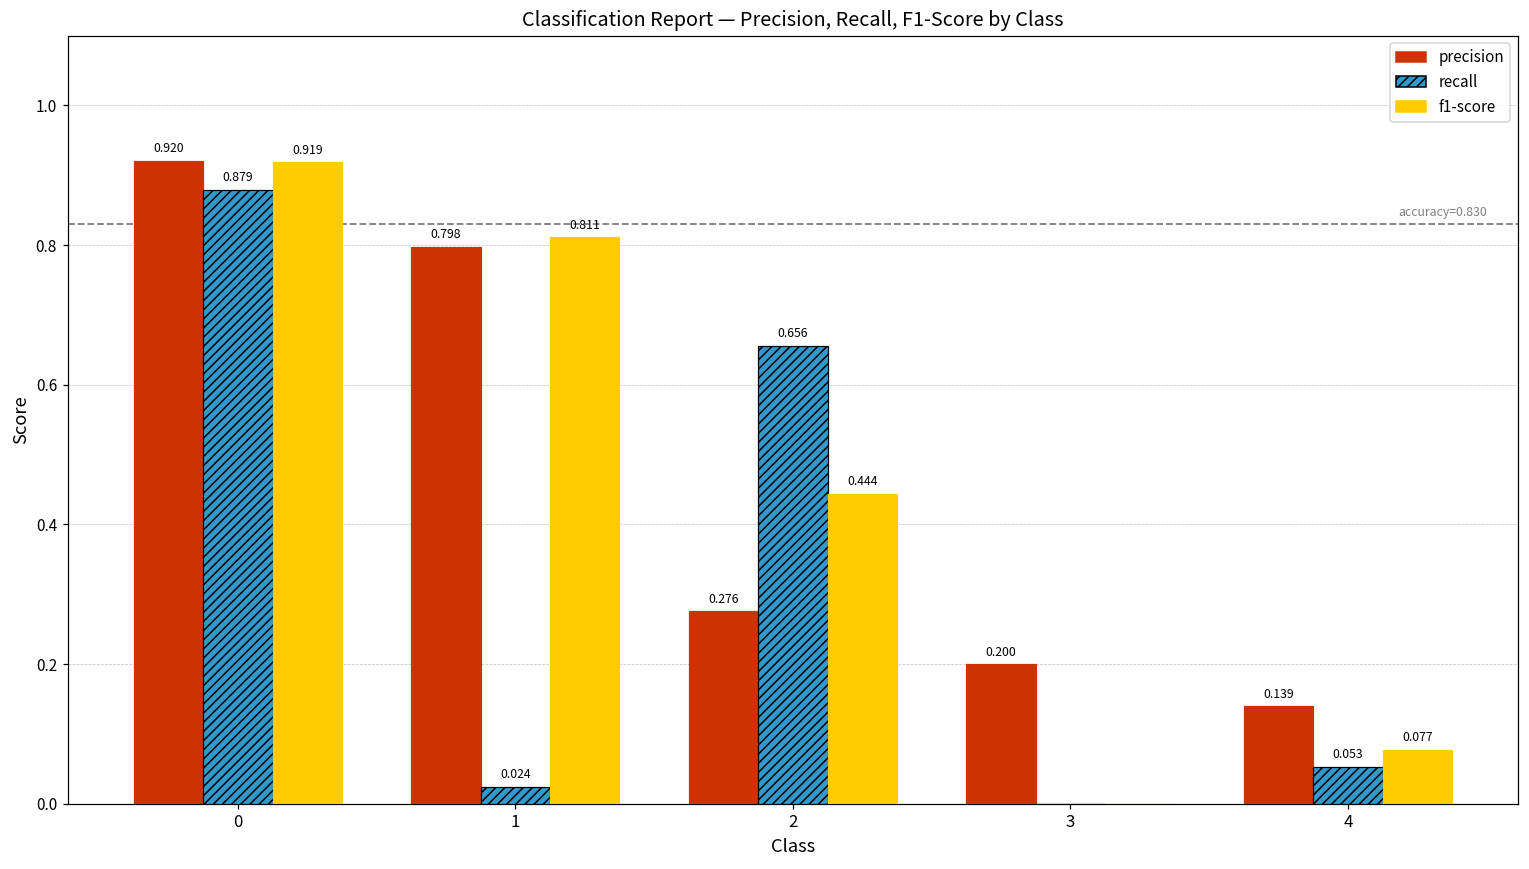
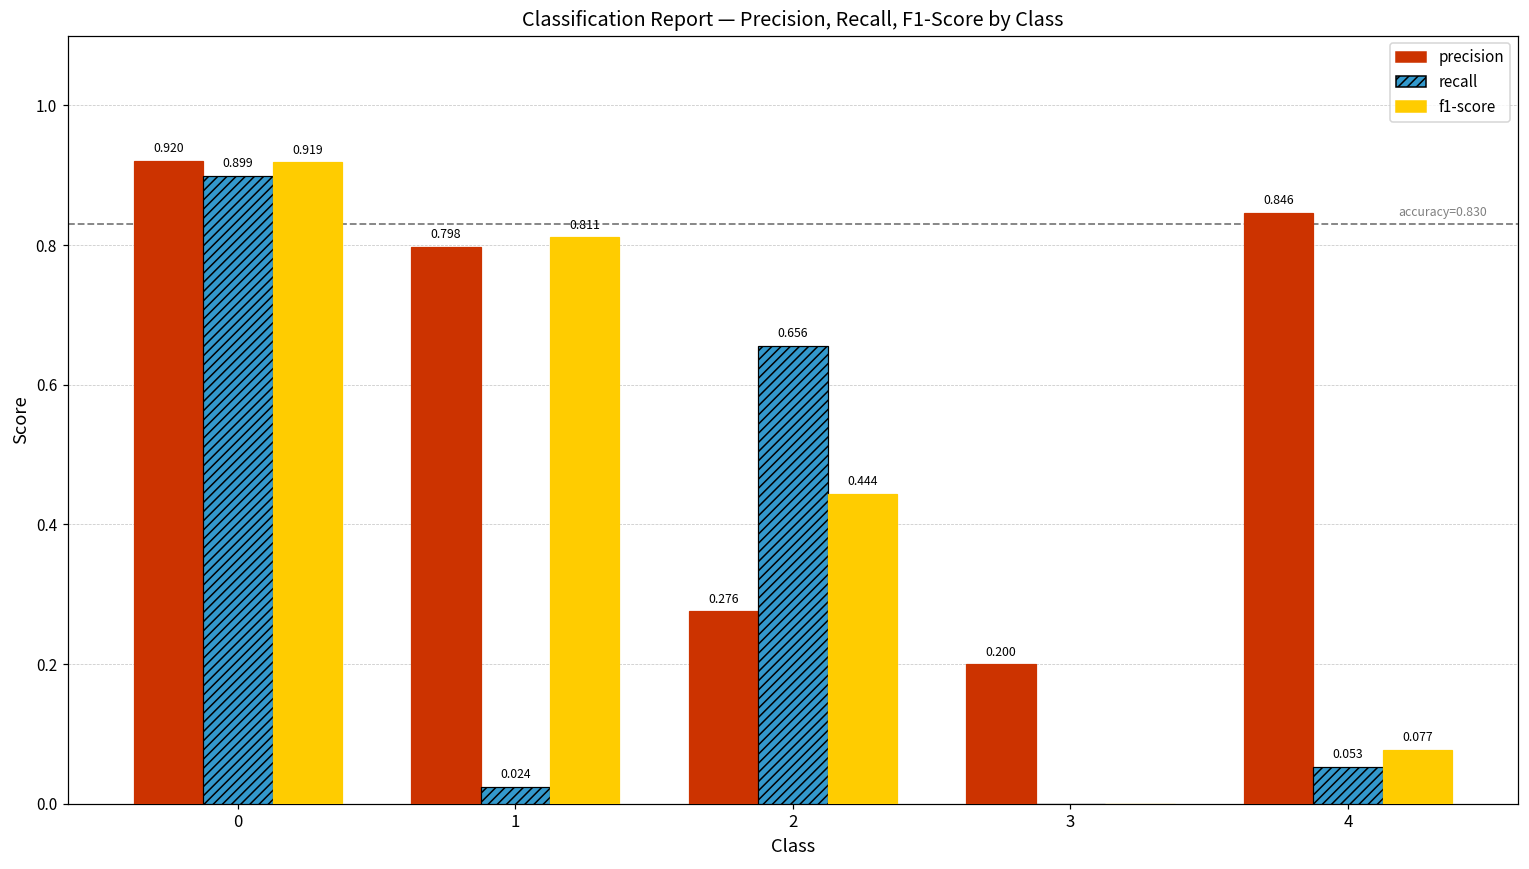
  {
    "precision": {
      "0": 0.920,
      "1": 0.798,
      "2": 0.276,
      "3": 0.200,
-     "4": 0.139
+     "4": 0.846
    },
    "recall": {
-     "0": 0.879,
+     "0": 0.899,
      "1": 0.024,
      "2": 0.656,
      "4": 0.053
    },
    "f1-score": {
      "0": 0.919,
      "1": 0.811,
      "2": 0.444,
      "4": 0.077
    }
  }
